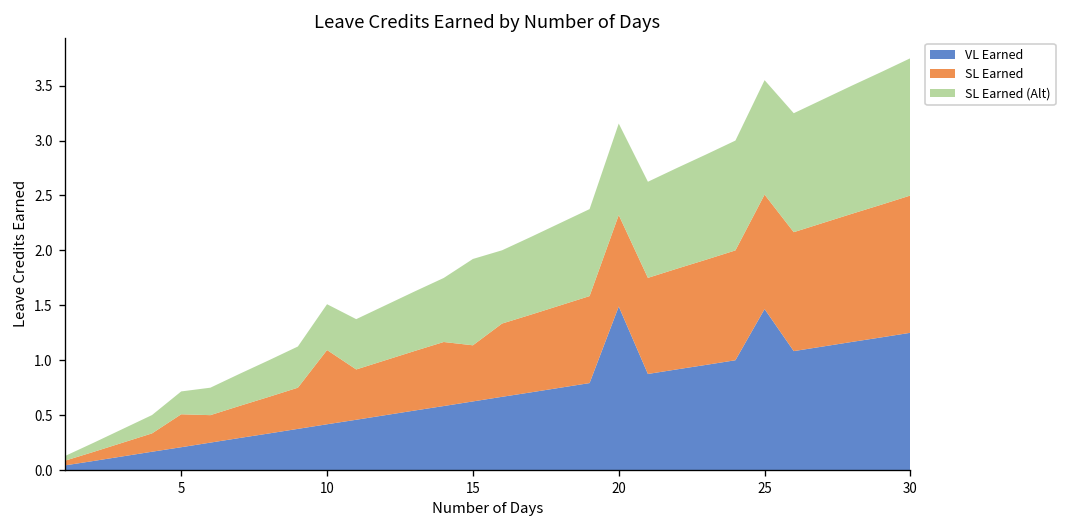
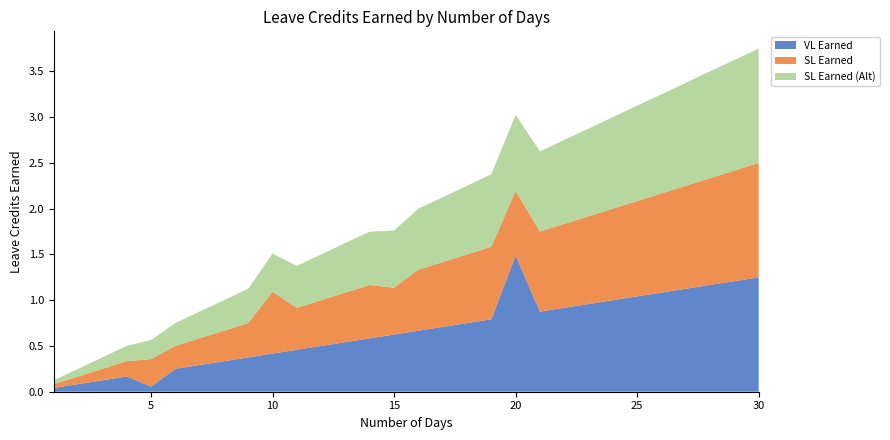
  {
    "VL Earned": {
-     "5": 0.2,
+     "5": 0.1,
      "10": 0.4,
      "15": 0.6,
      "20": 1.5,
-     "25": 1.5,
+     "25": 1.0,
      "30": 1.3
    },
    "SL Earned": {
      "5": 0.3,
      "10": 0.7,
      "15": 0.5,
-     "20": 0.8,
+     "20": 0.7,
      "25": 1.0,
      "30": 1.3
    },
    "SL Earned (Alt)": {
      "5": 0.2,
      "10": 0.4,
-     "15": 0.8,
+     "15": 0.6,
      "20": 0.8,
      "25": 1.0,
      "30": 1.3
    }
  }
